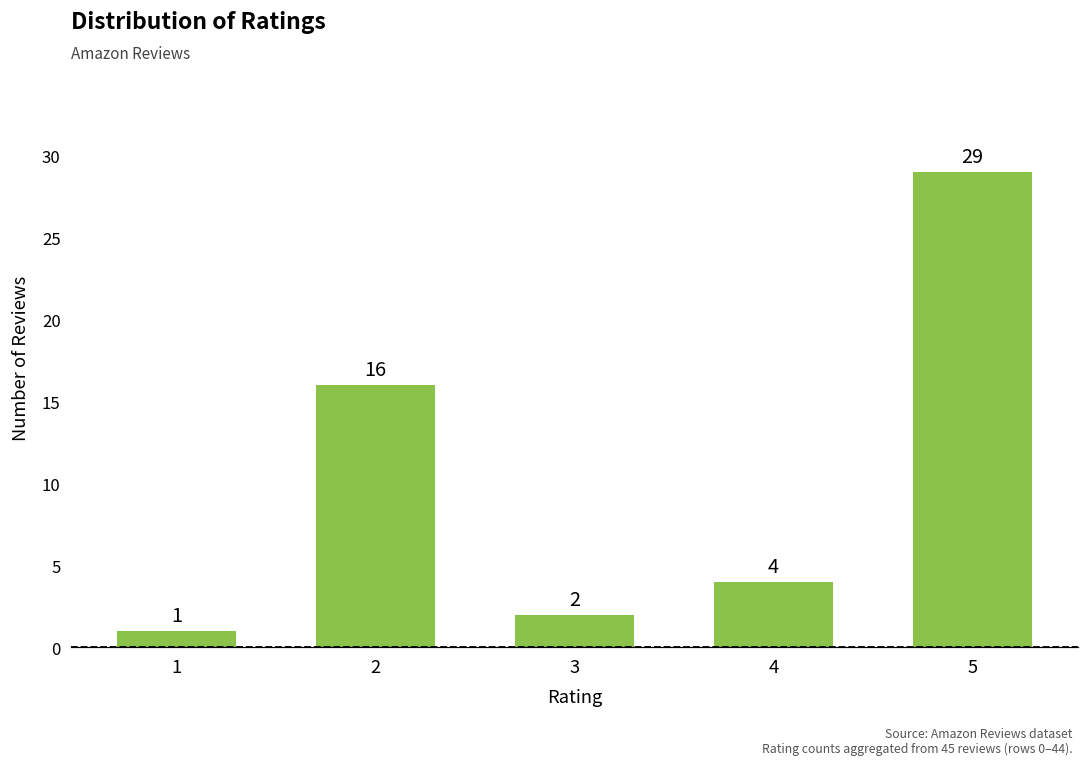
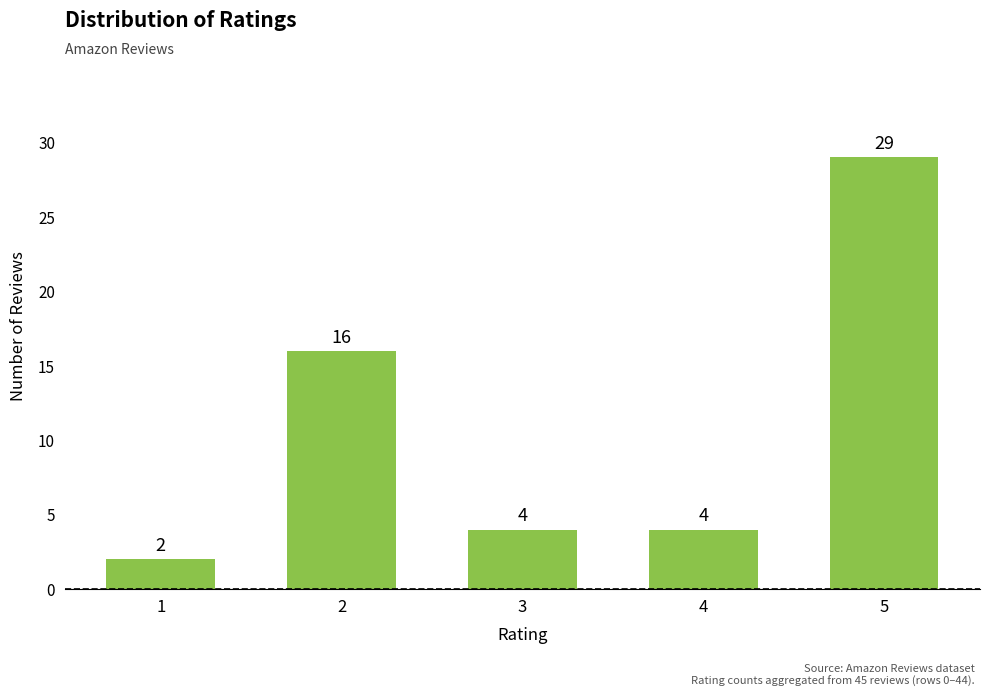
  {
-   "1": 1,
+   "1": 2,
    "2": 16,
-   "3": 2,
+   "3": 4,
    "4": 4,
    "5": 29
  }
